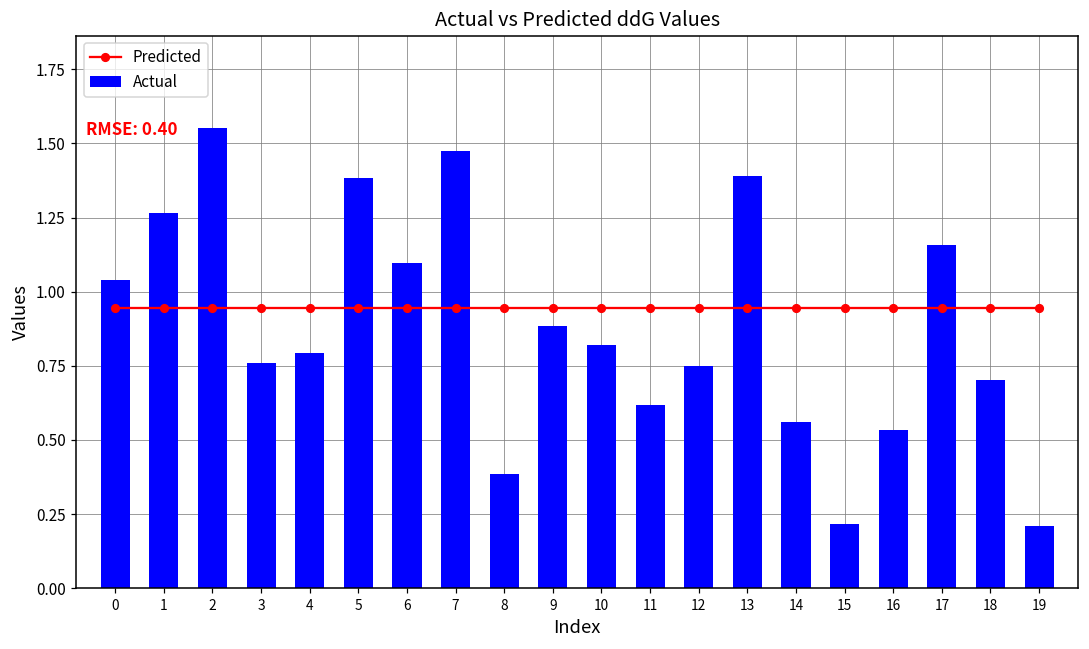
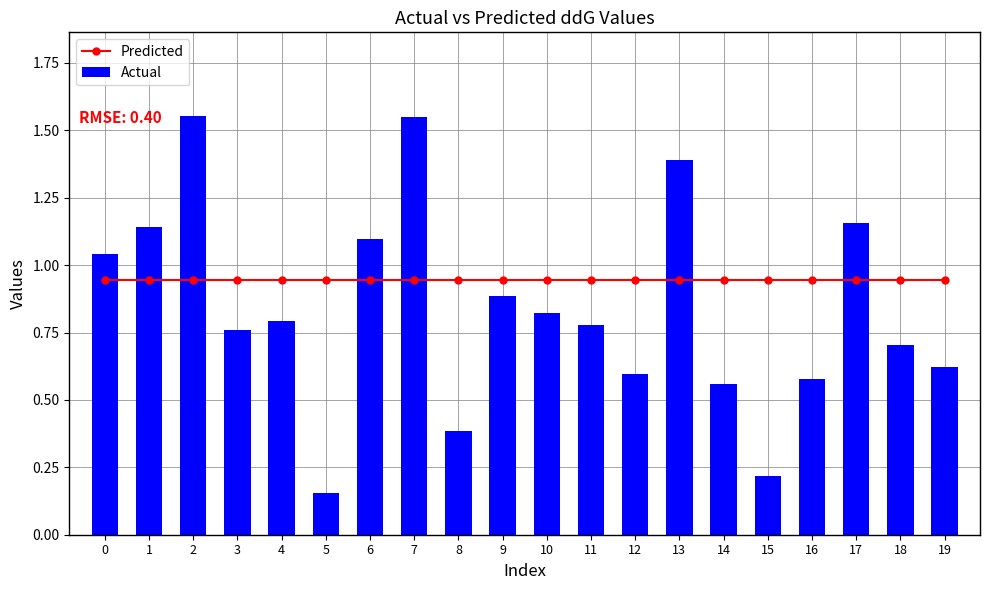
  {
    "Predicted": {
      "0": 0.95,
      "1": 0.95,
      "2": 0.95,
      "3": 0.95,
      "4": 0.95,
      "5": 0.95,
      "6": 0.95,
      "7": 0.95,
      "8": 0.95,
      "9": 0.95,
      "10": 0.95,
      "11": 0.95,
      "12": 0.95,
      "13": 0.95,
      "14": 0.95,
      "15": 0.95,
      "16": 0.95,
      "17": 0.95,
      "18": 0.95,
      "19": 0.95
    },
    "Actual": {
      "0": 1.04,
-     "1": 1.27,
+     "1": 1.14,
      "2": 1.55,
      "3": 0.76,
      "4": 0.79,
-     "5": 1.38,
+     "5": 0.15,
      "6": 1.10,
-     "7": 1.48,
+     "7": 1.55,
      "8": 0.39,
      "9": 0.89,
      "10": 0.82,
-     "11": 0.62,
-     "12": 0.75,
+     "11": 0.78,
+     "12": 0.60,
      "13": 1.39,
      "14": 0.56,
      "15": 0.22,
-     "16": 0.53,
+     "16": 0.58,
      "17": 1.16,
      "18": 0.70,
-     "19": 0.21
+     "19": 0.62
    }
  }
